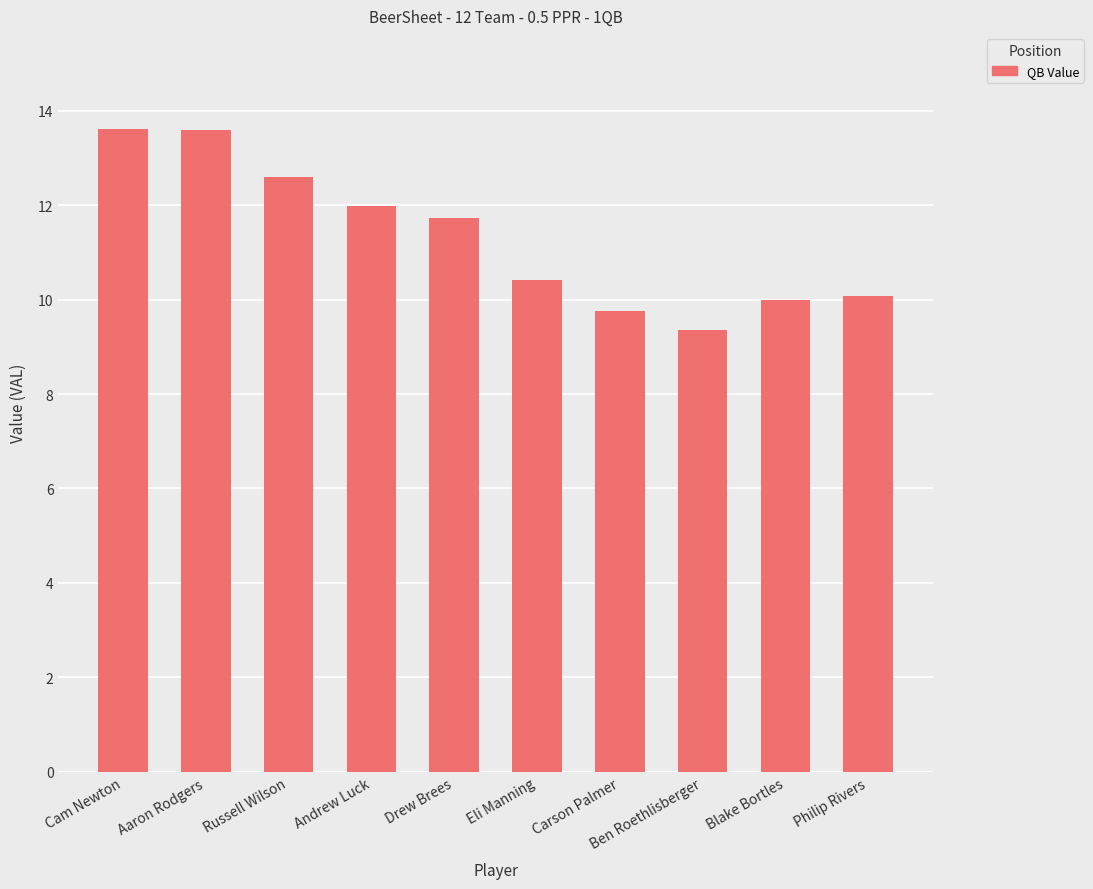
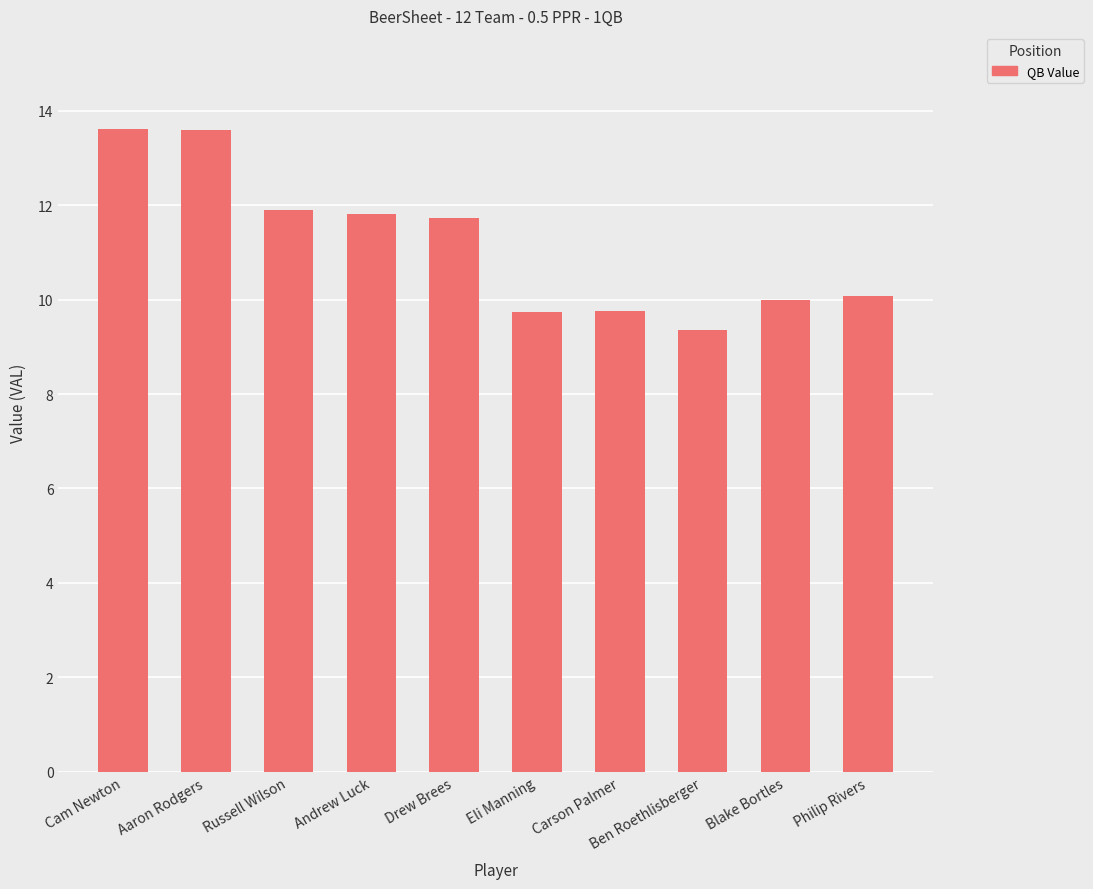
  {
    "Cam Newton": 13.6,
    "Aaron Rodgers": 13.6,
-   "Russell Wilson": 12.6,
-   "Andrew Luck": 12.0,
+   "Russell Wilson": 11.9,
+   "Andrew Luck": 11.8,
    "Drew Brees": 11.7,
-   "Eli Manning": 10.4,
+   "Eli Manning": 9.7,
    "Carson Palmer": 9.8,
    "Ben Roethlisberger": 9.4,
    "Blake Bortles": 10.0,
    "Philip Rivers": 10.1
  }
